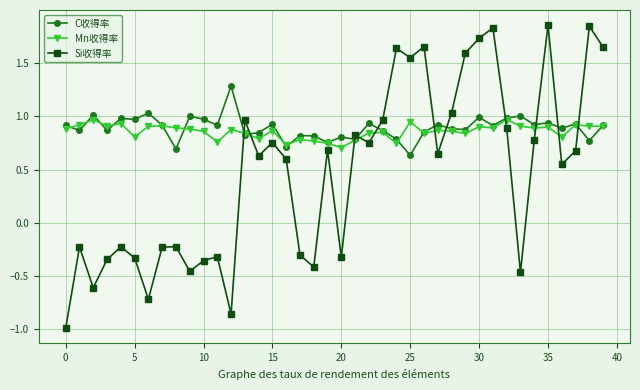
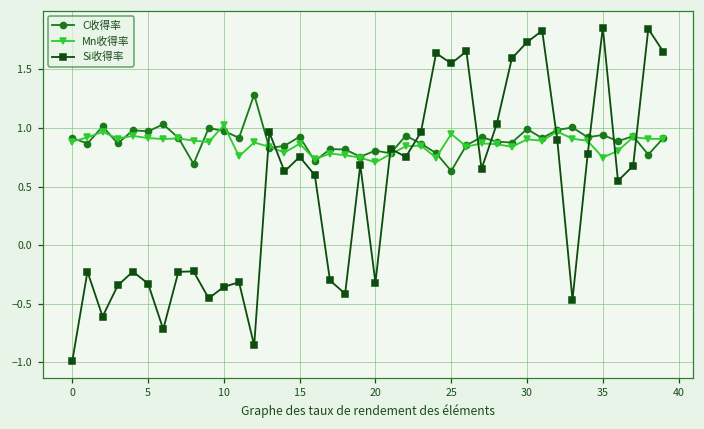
  {
    "Mn收得率": {
      "0": 0.88,
-     "5": 0.81,
-     "10": 0.86,
+     "5": 0.91,
+     "10": 1.02,
      "15": 0.87,
      "20": 0.71,
      "25": 0.95,
      "30": 0.90,
-     "35": 0.90
+     "35": 0.75
    }
  }
